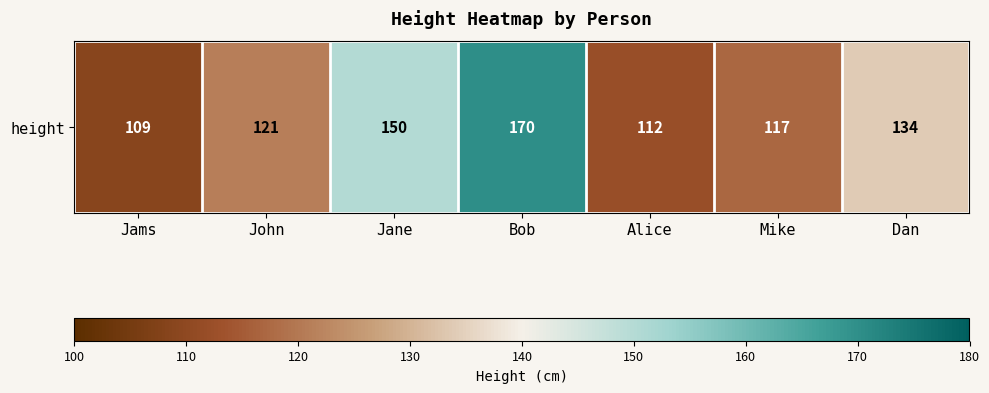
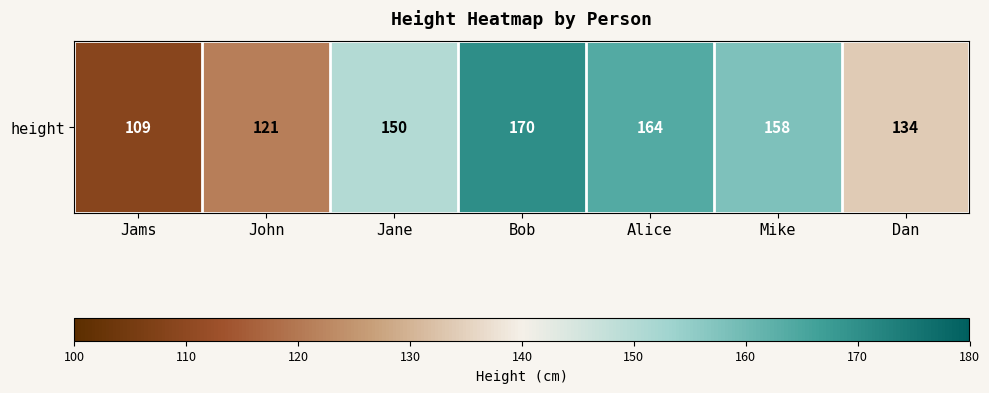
  {
    "height": {
      "Jams": 109,
      "John": 121,
      "Jane": 150,
      "Bob": 170,
-     "Alice": 112,
-     "Mike": 117,
+     "Alice": 164,
+     "Mike": 158,
      "Dan": 134
    }
  }
